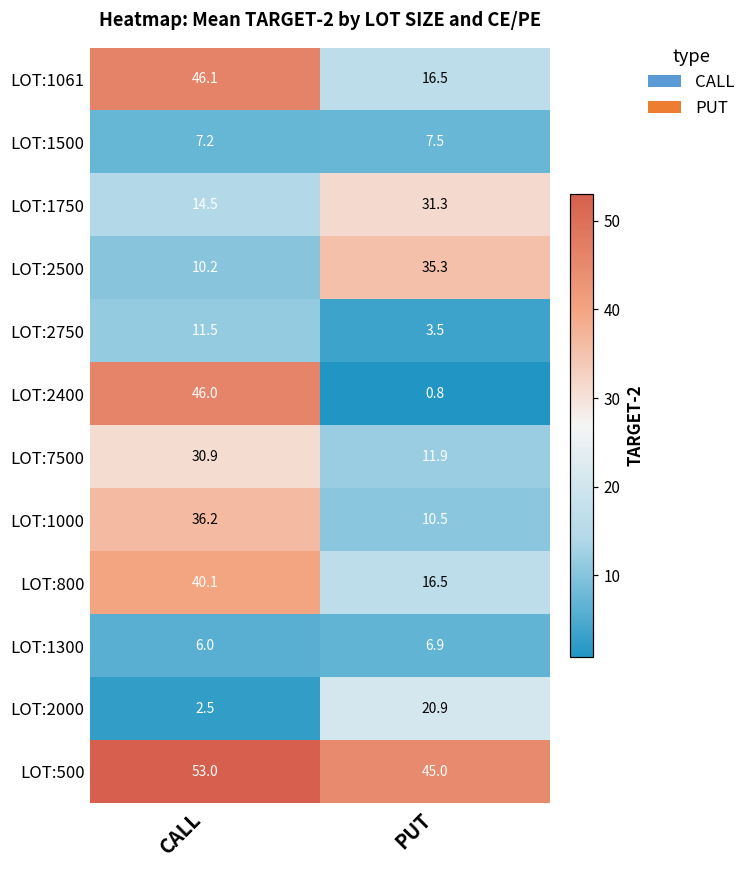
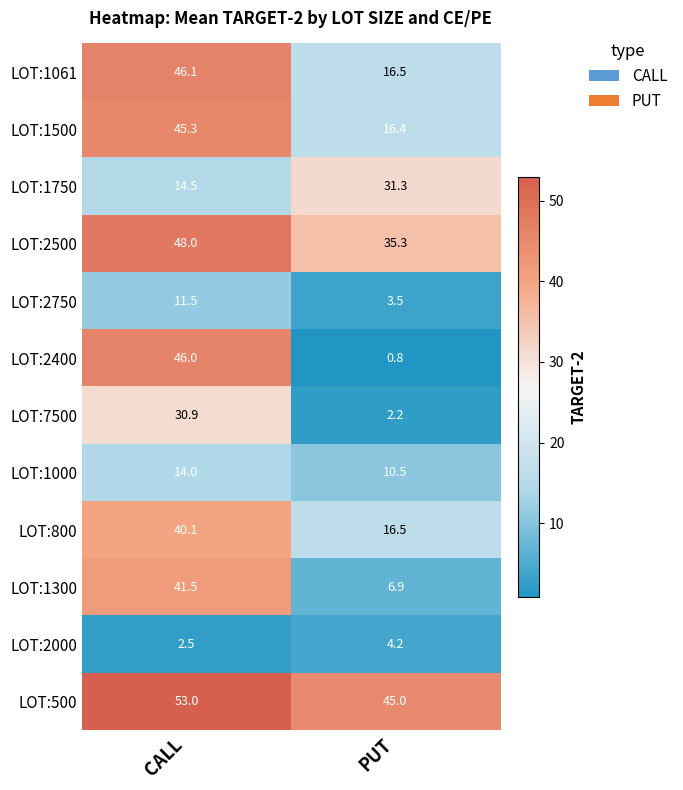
  {
    "LOT:1061": {
      "CALL": 46.1,
      "PUT": 16.5
    },
    "LOT:1500": {
-     "CALL": 7.2,
-     "PUT": 7.5
+     "CALL": 45.3,
+     "PUT": 16.4
    },
    "LOT:1750": {
      "CALL": 14.5,
      "PUT": 31.3
    },
    "LOT:2500": {
-     "CALL": 10.2,
+     "CALL": 48.0,
      "PUT": 35.3
    },
    "LOT:2750": {
      "CALL": 11.5,
      "PUT": 3.5
    },
    "LOT:2400": {
      "CALL": 46.0,
      "PUT": 0.8
    },
    "LOT:7500": {
      "CALL": 30.9,
-     "PUT": 11.9
+     "PUT": 2.2
    },
    "LOT:1000": {
-     "CALL": 36.2,
+     "CALL": 14.0,
      "PUT": 10.5
    },
    "LOT:800": {
      "CALL": 40.1,
      "PUT": 16.5
    },
    "LOT:1300": {
-     "CALL": 6.0,
+     "CALL": 41.5,
      "PUT": 6.9
    },
    "LOT:2000": {
      "CALL": 2.5,
-     "PUT": 20.9
+     "PUT": 4.2
    },
    "LOT:500": {
      "CALL": 53.0,
      "PUT": 45.0
    }
  }
